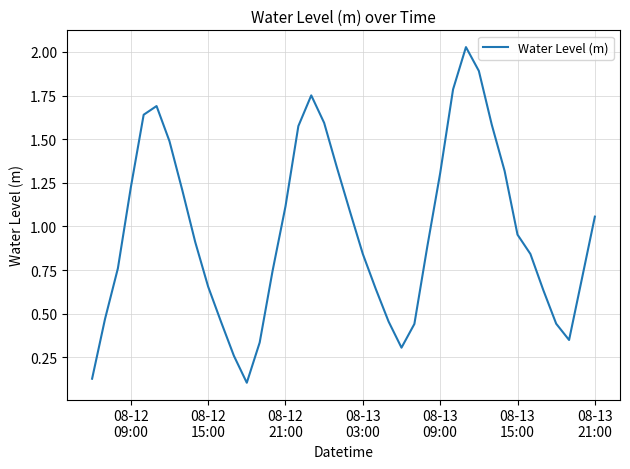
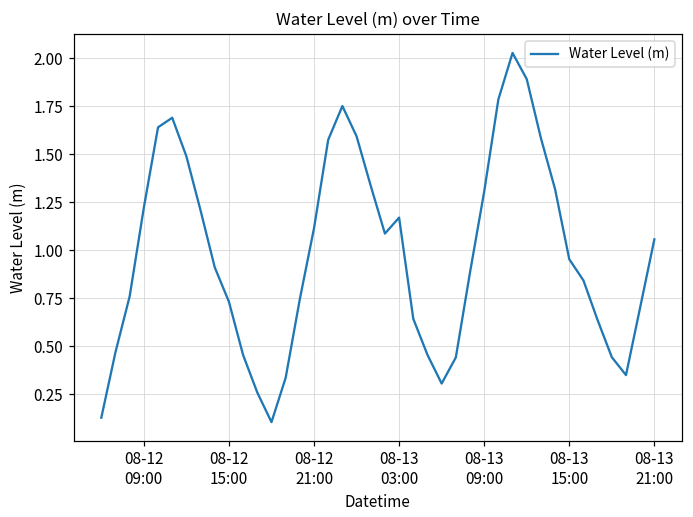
  {
    "08-12 09:00": 1.22,
-   "08-12 15:00": 0.66,
+   "08-12 15:00": 0.73,
    "08-12 21:00": 1.11,
-   "08-13 03:00": 0.84,
+   "08-13 03:00": 1.17,
    "08-13 09:00": 1.31,
    "08-13 15:00": 0.95,
    "08-13 21:00": 1.06
  }
